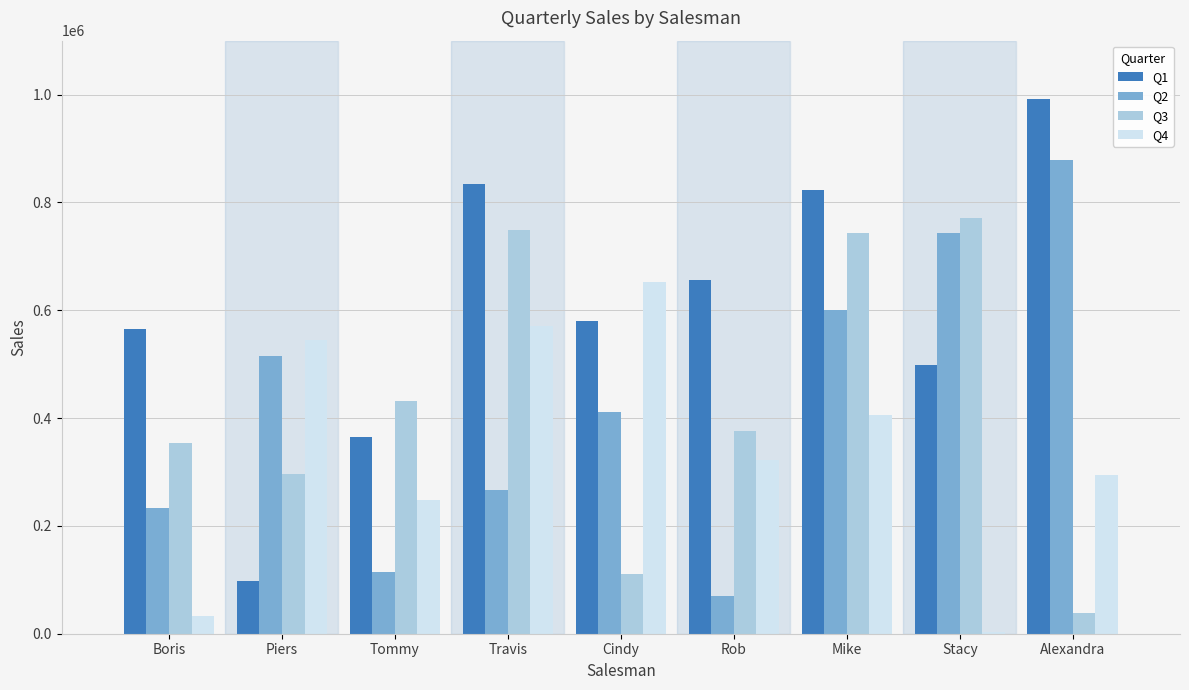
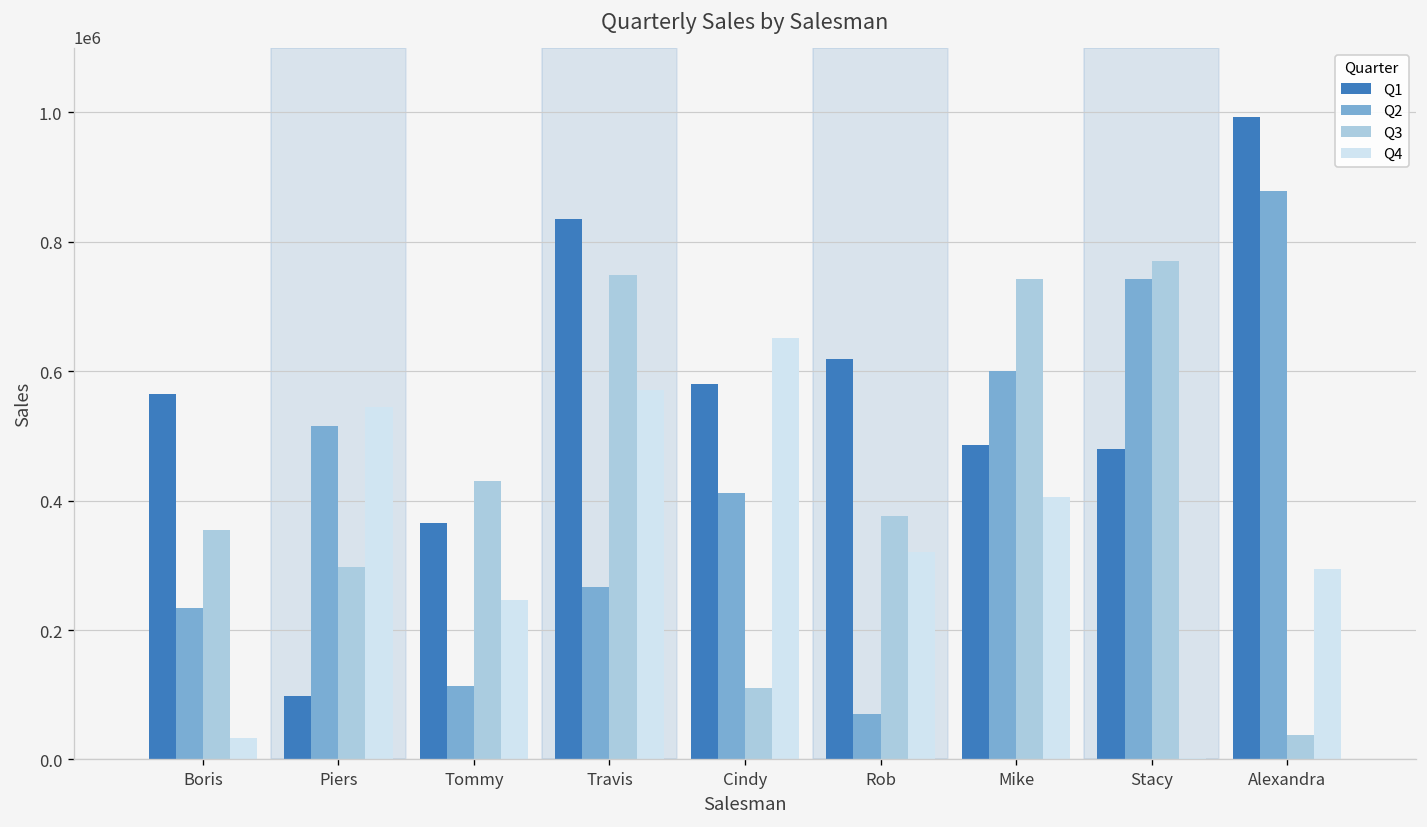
  {
    "Q1": {
      "Boris": 570000,
      "Piers": 100000,
      "Tommy": 360000,
      "Travis": 830000,
      "Cindy": 580000,
-     "Rob": 660000,
-     "Mike": 820000,
-     "Stacy": 500000,
+     "Rob": 620000,
+     "Mike": 490000,
+     "Stacy": 480000,
      "Alexandra": 990000
    }
  }
